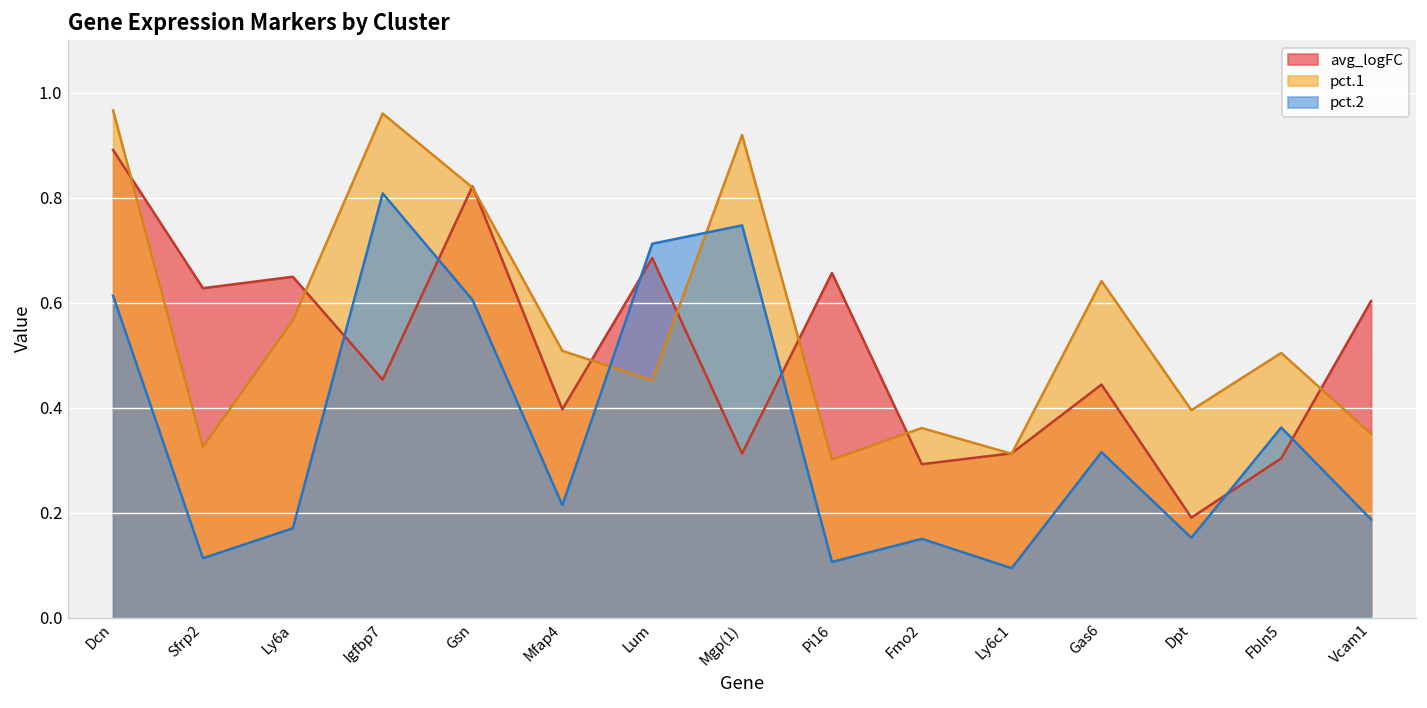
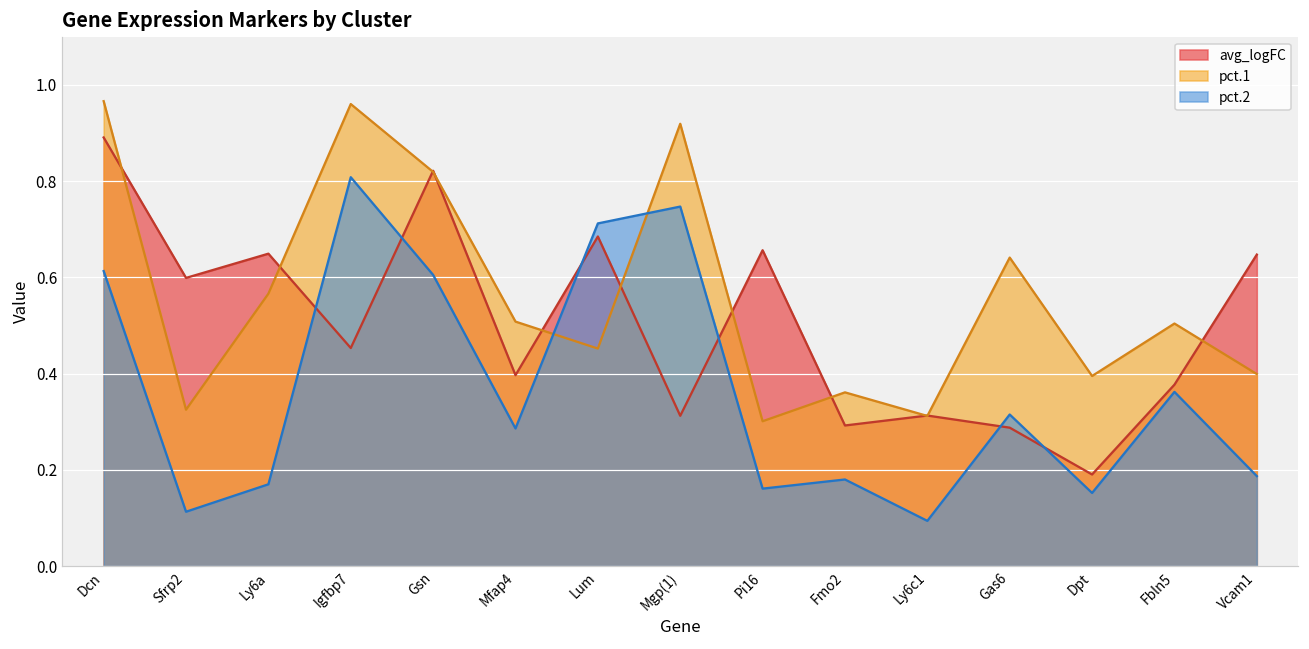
  {
    "avg_logFC": {
      "Dcn": 0.89,
-     "Sfrp2": 0.63,
+     "Sfrp2": 0.60,
      "Ly6a": 0.65,
      "Igfbp7": 0.45,
      "Mfap4": 0.40,
      "Lum": 0.68,
      "Mgp(1)": 0.31,
      "Pi16": 0.66,
      "Fmo2": 0.29,
-     "Gas6": 0.44,
+     "Gas6": 0.29,
      "Dpt": 0.19,
-     "Fbln5": 0.30,
-     "Vcam1": 0.60
+     "Fbln5": 0.38,
+     "Vcam1": 0.65
    },
    "pct.1": {
      "Dcn": 0.97,
      "Sfrp2": 0.33,
      "Ly6a": 0.57,
      "Igfbp7": 0.96,
      "Mfap4": 0.51,
      "Lum": 0.45,
      "Mgp(1)": 0.92,
      "Pi16": 0.30,
      "Fmo2": 0.36,
      "Gas6": 0.64,
      "Dpt": 0.40,
      "Fbln5": 0.50,
-     "Vcam1": 0.35
+     "Vcam1": 0.40
    },
    "pct.2": {
      "Dcn": 0.61,
      "Sfrp2": 0.11,
      "Ly6a": 0.17,
      "Igfbp7": 0.81,
      "Gsn": 0.61,
-     "Mfap4": 0.21,
+     "Mfap4": 0.29,
      "Lum": 0.71,
      "Mgp(1)": 0.75,
-     "Pi16": 0.11,
-     "Fmo2": 0.15,
+     "Pi16": 0.16,
+     "Fmo2": 0.18,
      "Ly6c1": 0.09,
      "Gas6": 0.32,
      "Dpt": 0.15,
      "Fbln5": 0.36,
      "Vcam1": 0.19
    }
  }
